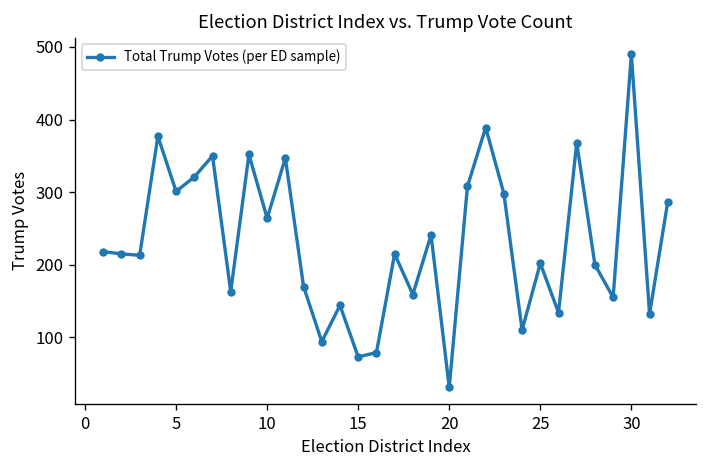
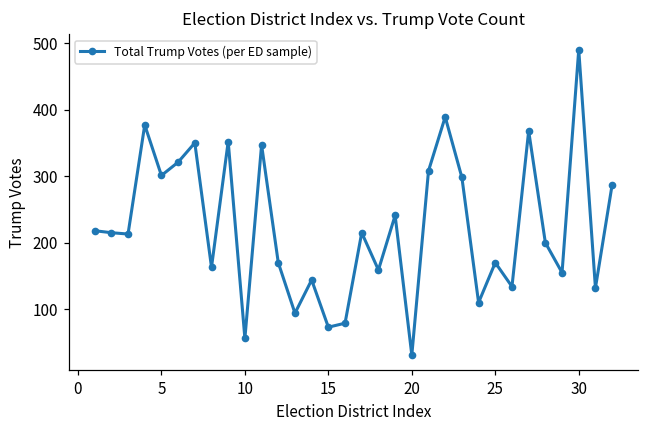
  {
    "5": 300,
-   "10": 260,
+   "10": 60,
    "15": 70,
    "20": 30,
-   "25": 200,
+   "25": 170,
    "30": 490
  }
